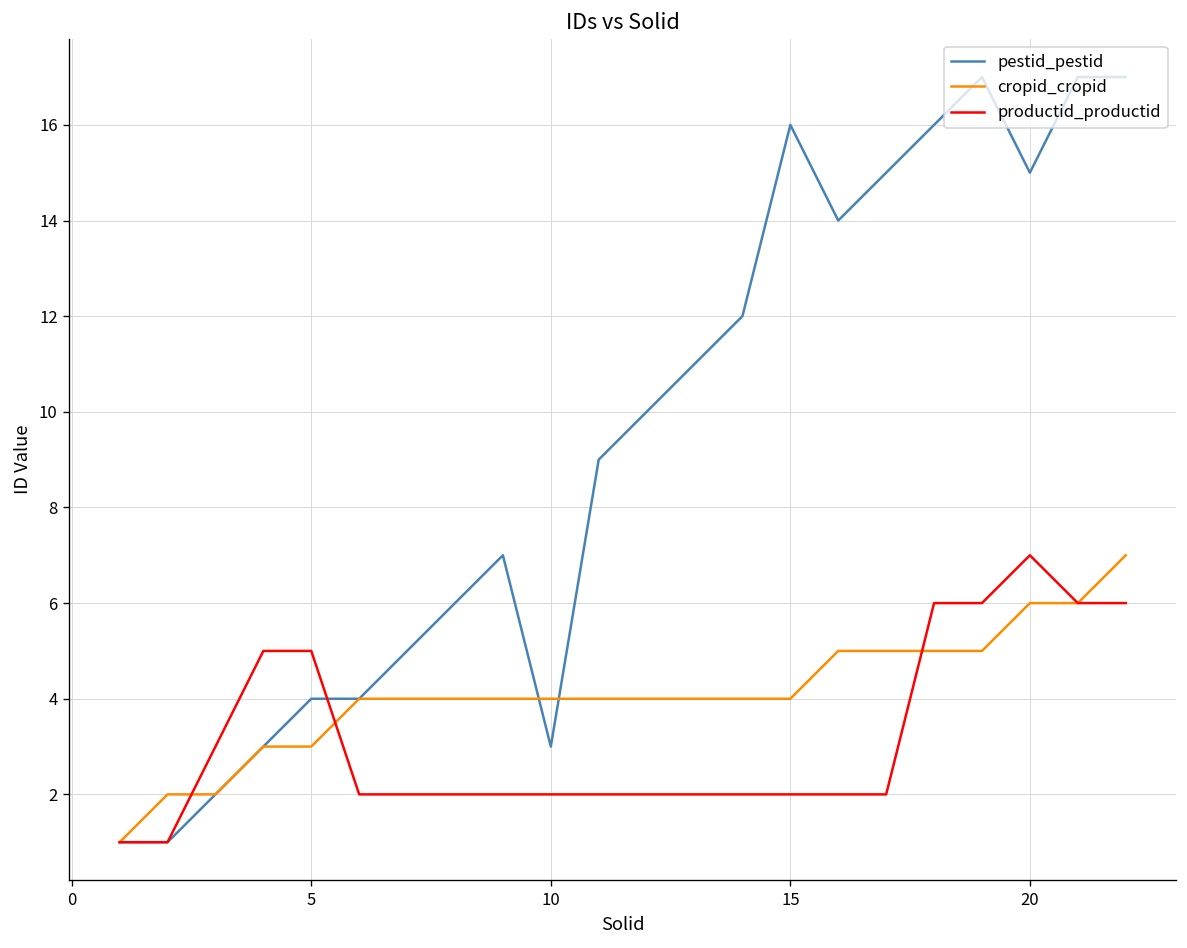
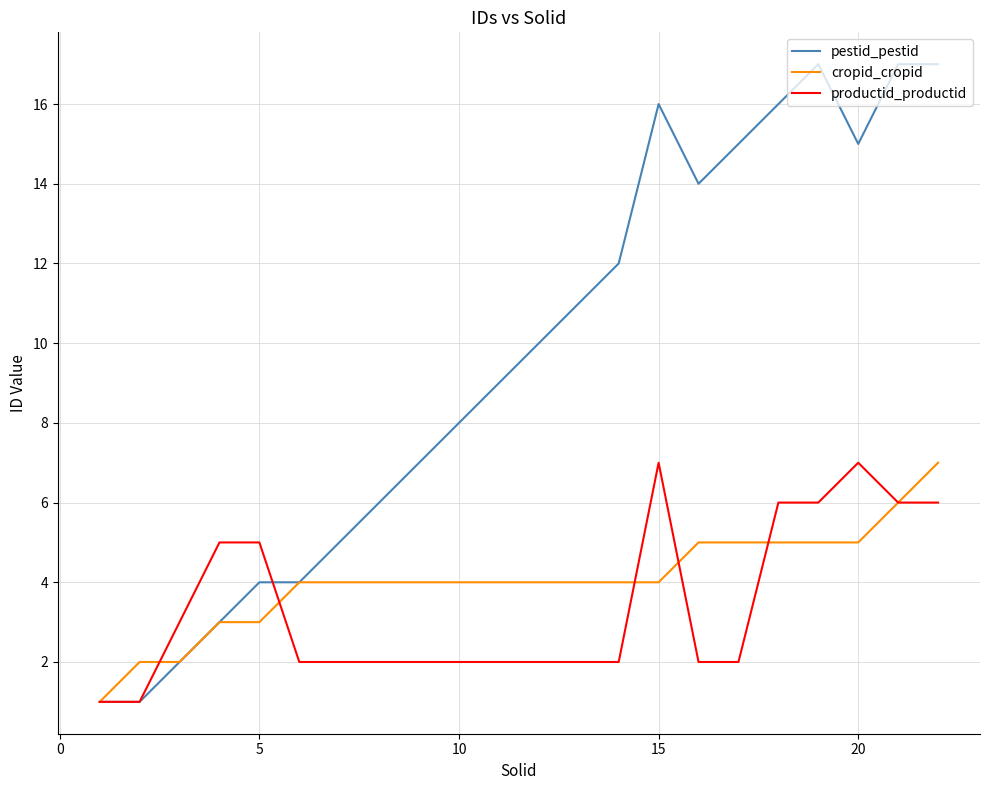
  {
    "pestid_pestid": {
      "5": 4,
-     "10": 3,
+     "10": 8,
      "15": 16,
      "20": 15
    },
    "cropid_cropid": {
      "5": 3,
      "10": 4,
      "15": 4,
-     "20": 6
+     "20": 5
    },
    "productid_productid": {
      "5": 5,
      "10": 2,
-     "15": 2,
+     "15": 7,
      "20": 7
    }
  }
